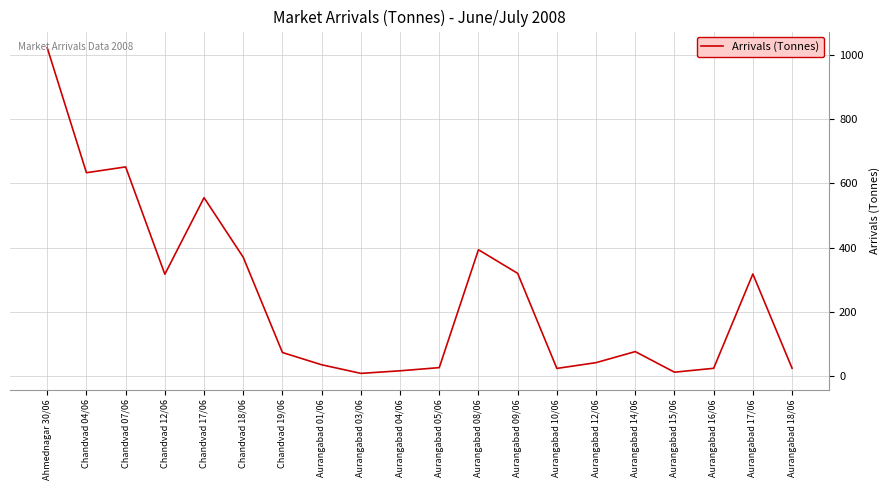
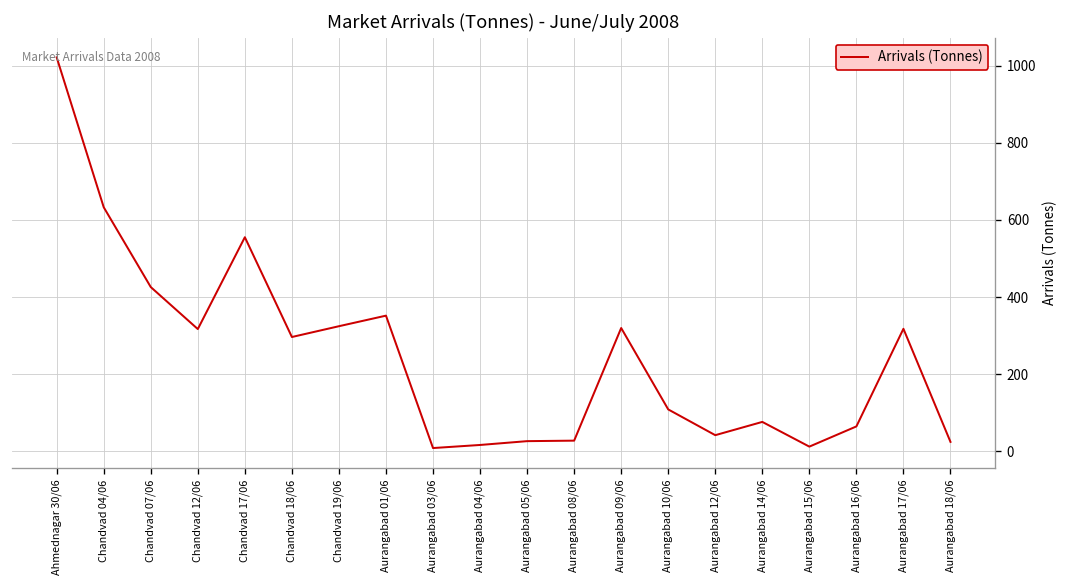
  {
    "Chandvad 04/06": 630,
-   "Chandvad 07/06": 650,
+   "Chandvad 07/06": 430,
    "Chandvad 12/06": 320,
    "Chandvad 17/06": 560,
-   "Chandvad 18/06": 370,
-   "Chandvad 19/06": 70,
-   "Aurangabad 01/06": 40,
+   "Chandvad 18/06": 300,
+   "Chandvad 19/06": 320,
+   "Aurangabad 01/06": 350,
    "Aurangabad 03/06": 10,
    "Aurangabad 04/06": 20,
    "Aurangabad 05/06": 30,
-   "Aurangabad 08/06": 390,
+   "Aurangabad 08/06": 30,
    "Aurangabad 09/06": 320,
-   "Aurangabad 10/06": 20,
+   "Aurangabad 10/06": 110,
    "Aurangabad 12/06": 40,
    "Aurangabad 14/06": 80,
    "Aurangabad 15/06": 10,
-   "Aurangabad 16/06": 20,
+   "Aurangabad 16/06": 60,
    "Aurangabad 17/06": 320,
    "Aurangabad 18/06": 20
  }
